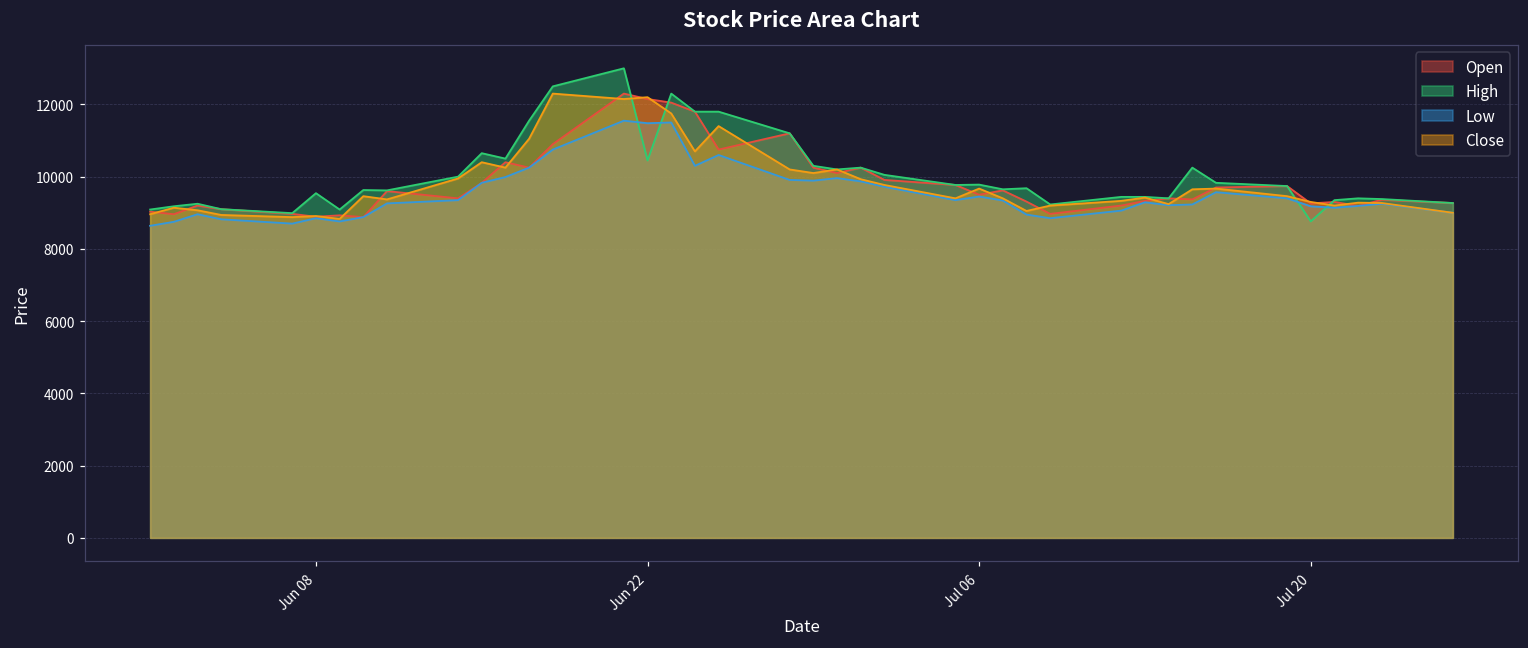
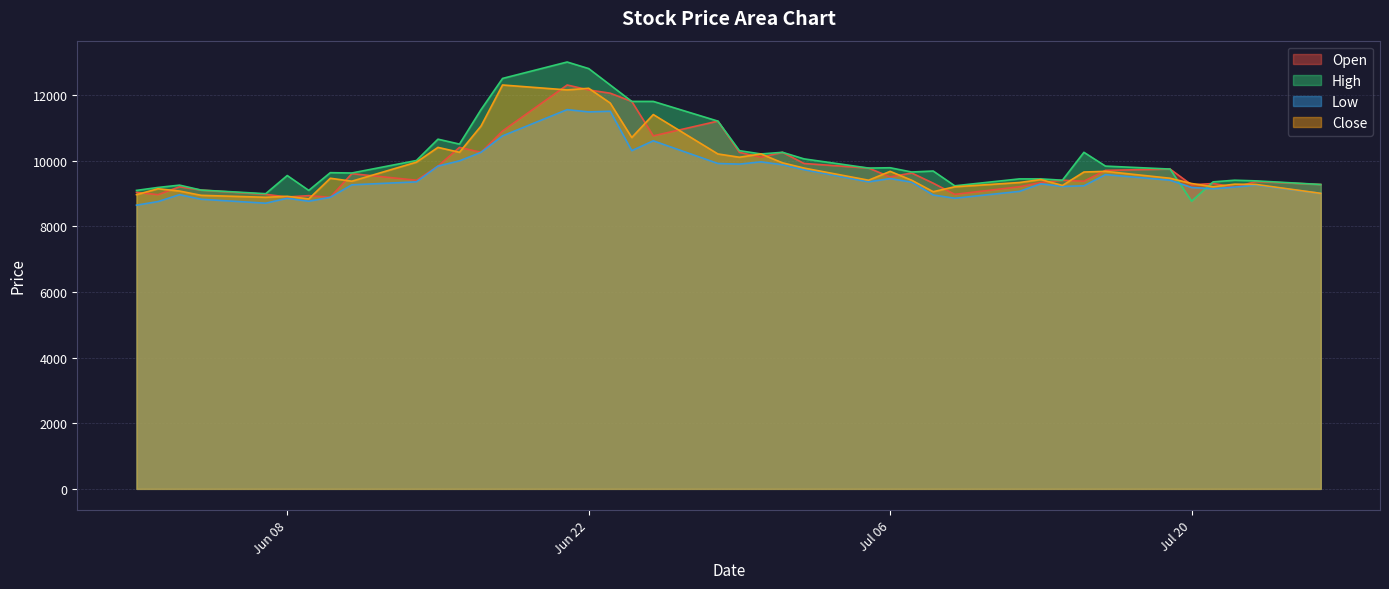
  {
    "High": {
      "Jun 08": 9500,
-     "Jun 22": 10400,
+     "Jun 22": 12800,
      "Jul 06": 9800,
      "Jul 20": 8800
    },
    "Low": {
      "Jun 22": 11500,
      "Jul 20": 9200
    },
    "Close": {
      "Jul 06": 9700
    }
  }
